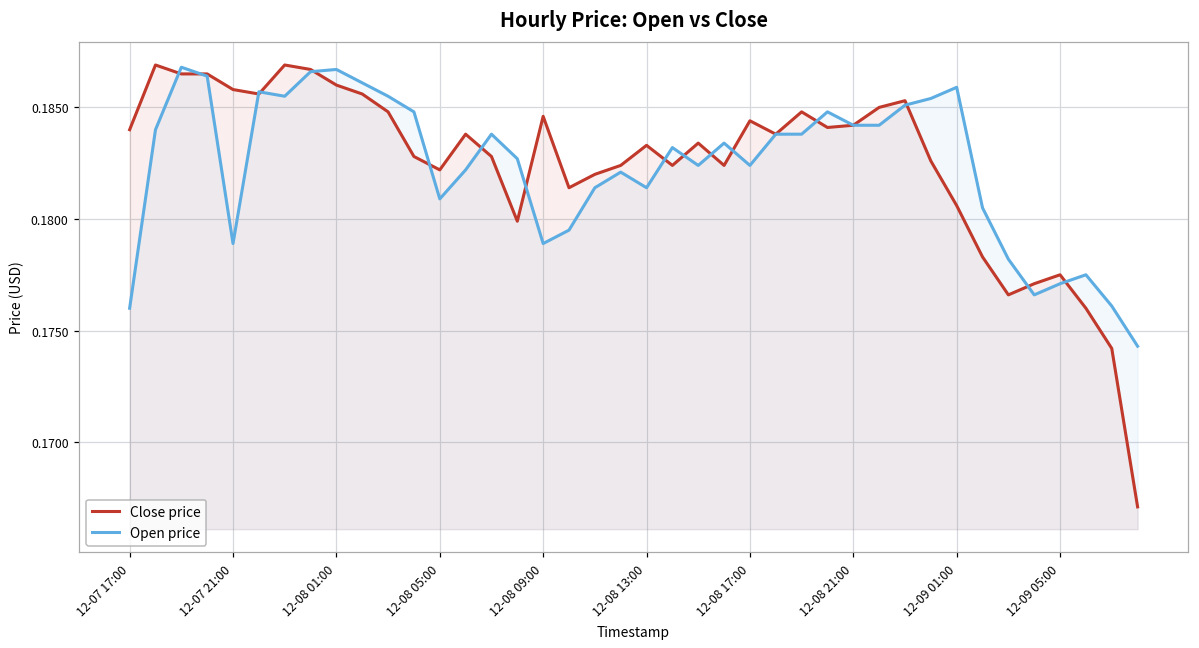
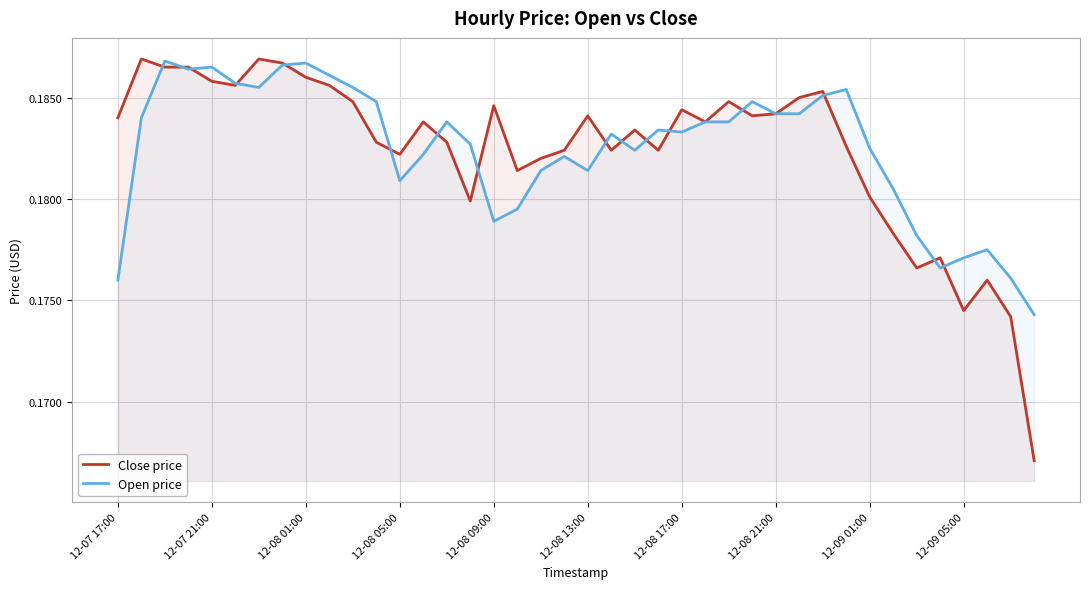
  {
    "Close price": {
      "12-07 17:00": 0.1840,
      "12-07 21:00": 0.1858,
      "12-08 01:00": 0.1860,
      "12-08 05:00": 0.1822,
      "12-08 09:00": 0.1846,
-     "12-08 13:00": 0.1833,
+     "12-08 13:00": 0.1841,
      "12-08 17:00": 0.1844,
-     "12-09 01:00": 0.1806,
-     "12-09 05:00": 0.1775
+     "12-09 01:00": 0.1801,
+     "12-09 05:00": 0.1745
    },
    "Open price": {
      "12-07 17:00": 0.1760,
-     "12-07 21:00": 0.1789,
+     "12-07 21:00": 0.1865,
      "12-08 01:00": 0.1867,
      "12-08 05:00": 0.1809,
      "12-08 09:00": 0.1789,
      "12-08 13:00": 0.1814,
-     "12-08 17:00": 0.1824,
-     "12-09 01:00": 0.1859,
+     "12-08 17:00": 0.1833,
+     "12-09 01:00": 0.1825,
      "12-09 05:00": 0.1771
    }
  }
